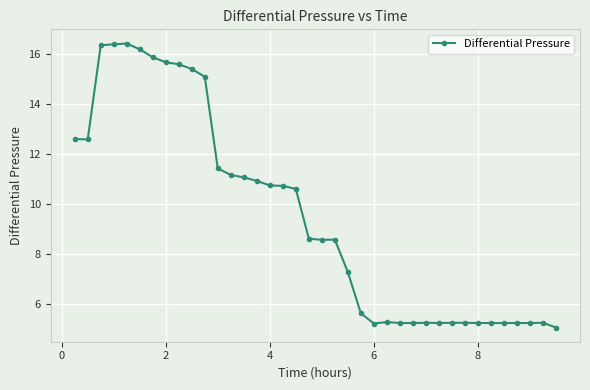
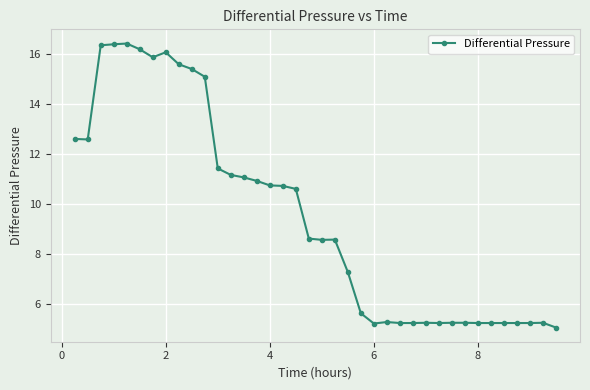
  {
-   "2": 15.7,
+   "2": 16.1,
    "4": 10.7,
    "6": 5.2,
    "8": 5.2
  }
